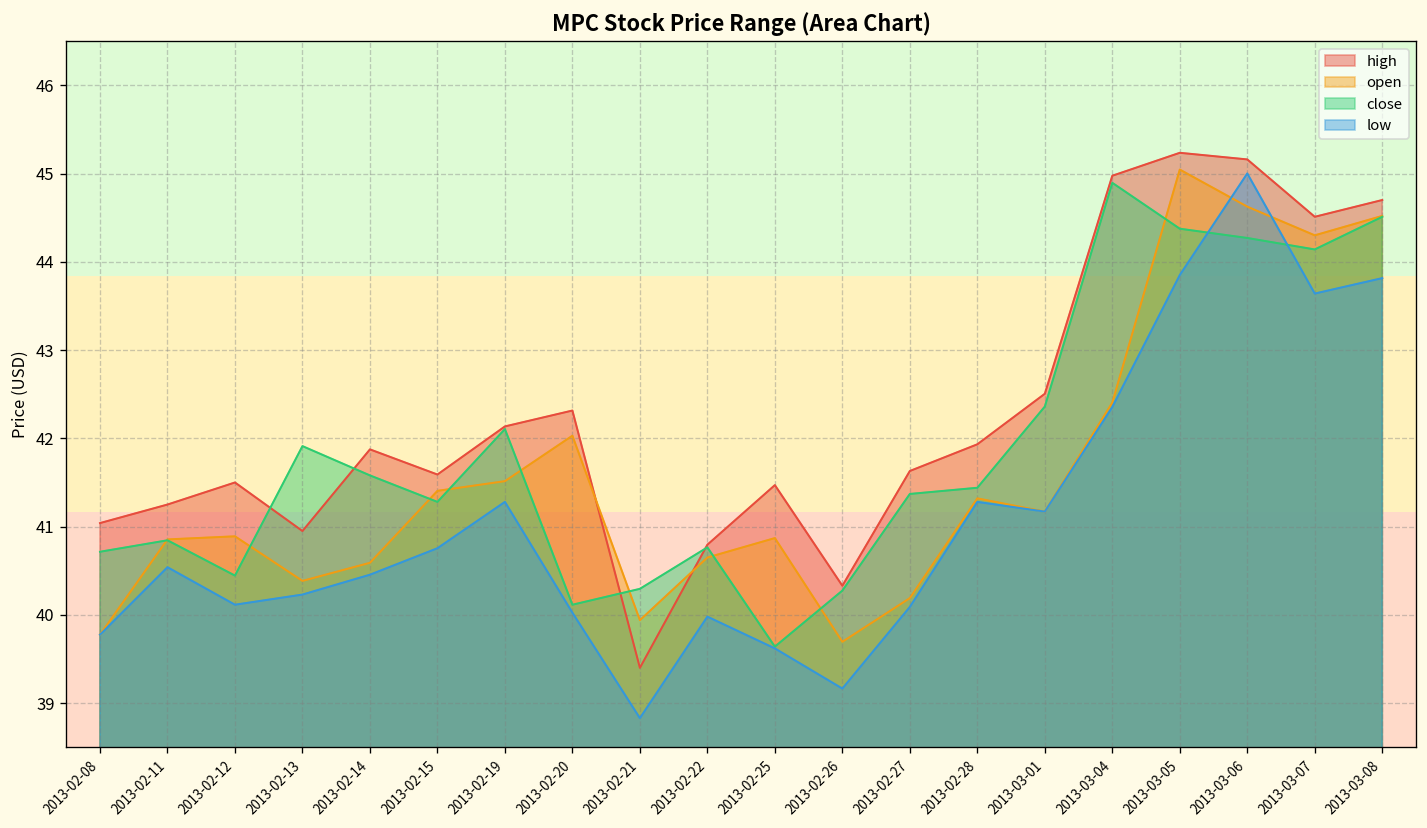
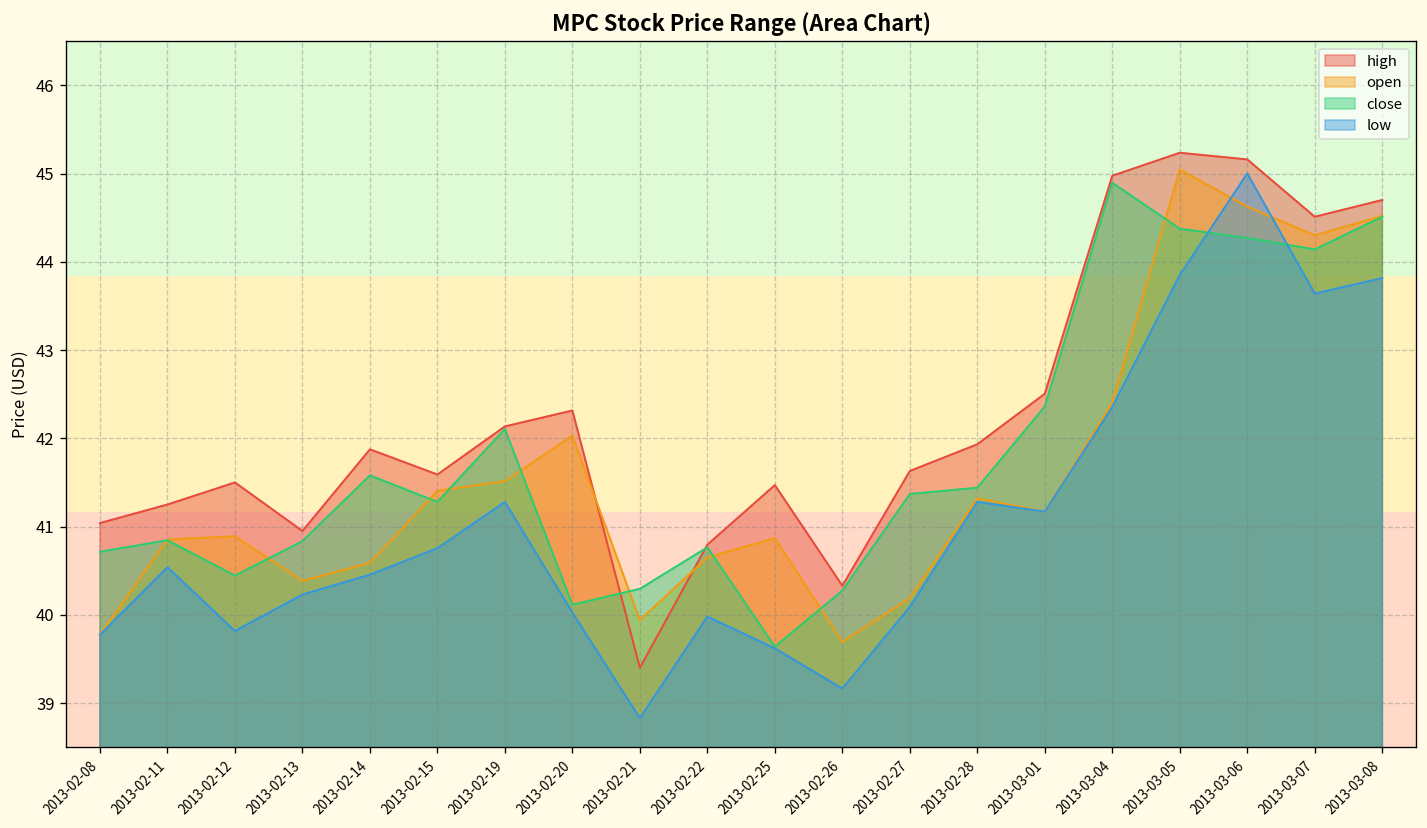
  {
    "high": {
      "2013-02-08": 41.0,
      "2013-02-11": 41.3,
      "2013-02-12": 41.5,
      "2013-02-13": 41.0,
      "2013-02-14": 41.9,
      "2013-02-15": 41.6,
      "2013-02-20": 42.3,
      "2013-02-21": 39.4,
      "2013-02-25": 41.5,
      "2013-02-26": 40.3,
      "2013-02-27": 41.6,
      "2013-02-28": 41.9,
      "2013-03-01": 42.5,
      "2013-03-04": 45.0,
      "2013-03-05": 45.2,
      "2013-03-06": 45.2,
      "2013-03-07": 44.5,
      "2013-03-08": 44.7
    },
    "open": {
      "2013-02-12": 40.9,
      "2013-02-13": 40.4,
      "2013-02-14": 40.6,
      "2013-02-15": 41.4,
      "2013-02-19": 41.5,
      "2013-02-20": 42.0,
      "2013-02-21": 39.9,
      "2013-02-22": 40.7,
      "2013-02-25": 40.9,
      "2013-02-26": 39.7,
      "2013-02-27": 40.2,
      "2013-02-28": 41.3,
      "2013-03-04": 42.4,
      "2013-03-05": 45.0,
      "2013-03-06": 44.6,
      "2013-03-07": 44.3
    },
    "close": {
      "2013-02-08": 40.7,
      "2013-02-12": 40.4,
-     "2013-02-13": 41.9,
+     "2013-02-13": 40.8,
      "2013-02-14": 41.6,
      "2013-02-15": 41.3,
      "2013-02-20": 40.1,
      "2013-02-21": 40.3,
      "2013-02-26": 40.3,
      "2013-02-27": 41.4,
      "2013-02-28": 41.4,
      "2013-03-01": 42.4,
      "2013-03-04": 44.9,
      "2013-03-05": 44.4,
      "2013-03-06": 44.3,
      "2013-03-07": 44.1
    },
    "low": {
      "2013-02-11": 40.5,
-     "2013-02-12": 40.1,
+     "2013-02-12": 39.8,
      "2013-02-13": 40.2,
      "2013-02-14": 40.5,
      "2013-02-15": 40.8,
      "2013-02-19": 41.3,
      "2013-02-20": 40.0,
      "2013-02-21": 38.8,
      "2013-02-22": 40.0,
      "2013-02-26": 39.2,
      "2013-02-27": 40.1,
      "2013-02-28": 41.3,
      "2013-03-04": 42.4,
      "2013-03-05": 43.9,
      "2013-03-06": 45.0,
      "2013-03-07": 43.6,
      "2013-03-08": 43.8
    }
  }
